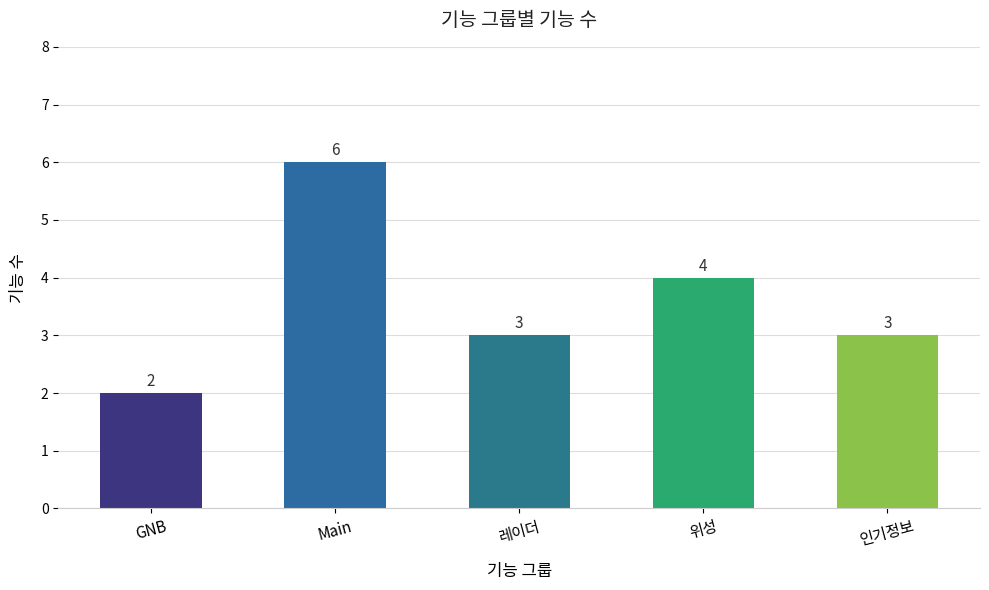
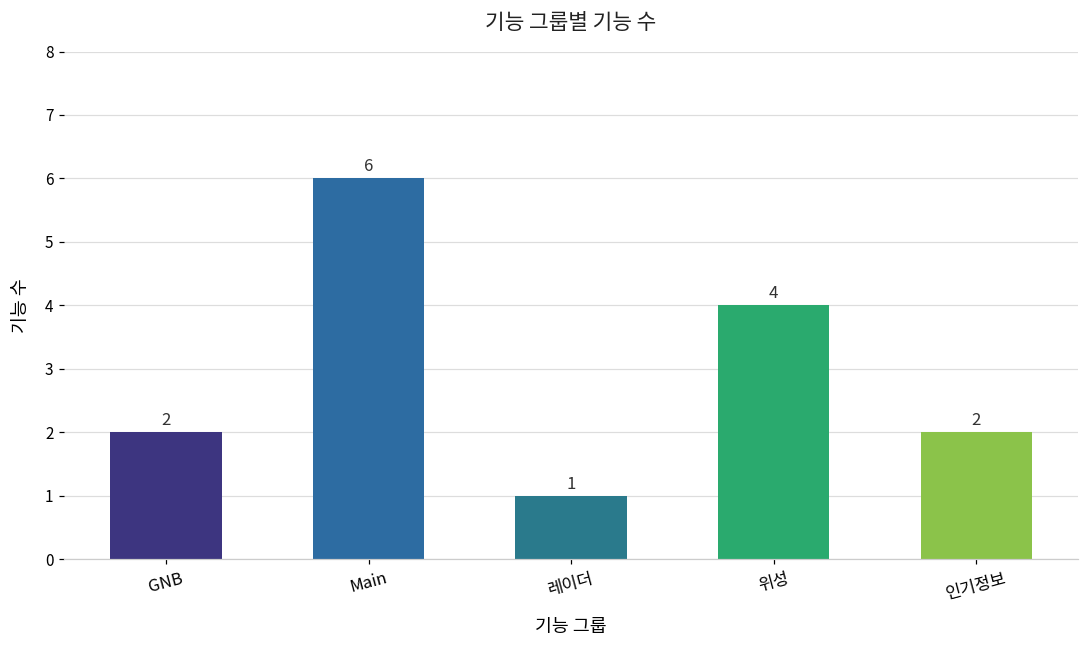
  {
    "GNB": 2,
    "Main": 6,
-   "레이더": 3,
+   "레이더": 1,
    "위성": 4,
-   "인기정보": 3
+   "인기정보": 2
  }
